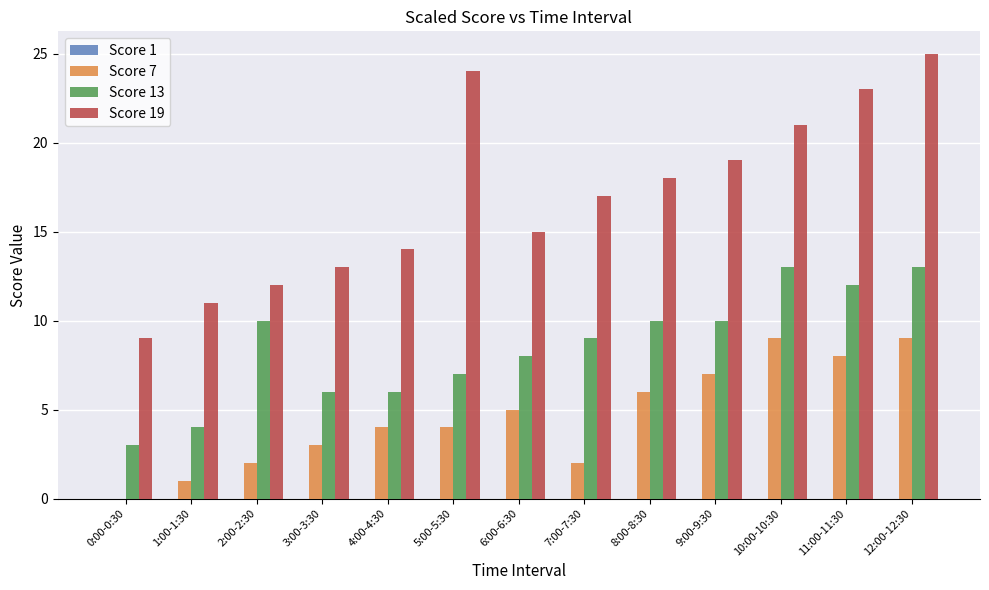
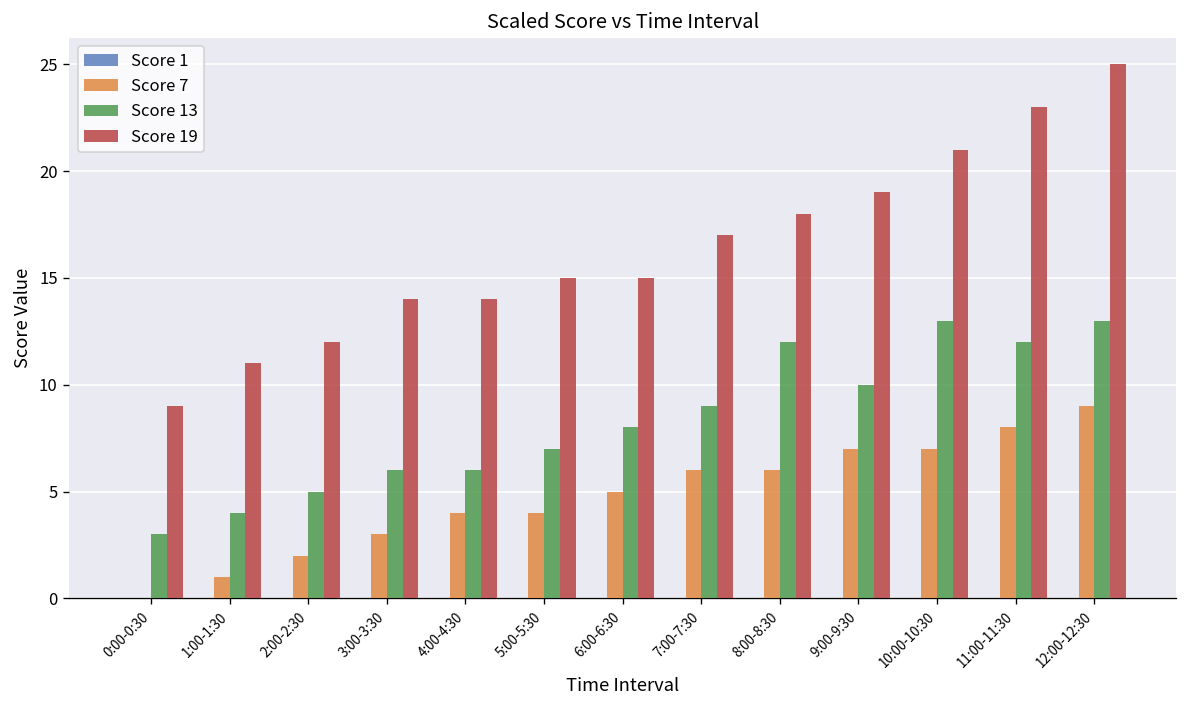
  {
    "Score 1": {
      "0:00-0:30": 0,
      "1:00-1:30": 0,
      "2:00-2:30": 0,
      "3:00-3:30": 0,
      "4:00-4:30": 0,
      "5:00-5:30": 0,
      "6:00-6:30": 0,
      "7:00-7:30": 0,
      "8:00-8:30": 0,
      "9:00-9:30": 0,
      "10:00-10:30": 0,
      "11:00-11:30": 0,
      "12:00-12:30": 0
    },
    "Score 7": {
      "0:00-0:30": 0,
      "1:00-1:30": 1,
      "2:00-2:30": 2,
      "3:00-3:30": 3,
      "4:00-4:30": 4,
      "5:00-5:30": 4,
      "6:00-6:30": 5,
-     "7:00-7:30": 2,
+     "7:00-7:30": 6,
      "8:00-8:30": 6,
      "9:00-9:30": 7,
-     "10:00-10:30": 9,
+     "10:00-10:30": 7,
      "11:00-11:30": 8,
      "12:00-12:30": 9
    },
    "Score 13": {
      "0:00-0:30": 3,
      "1:00-1:30": 4,
-     "2:00-2:30": 10,
+     "2:00-2:30": 5,
      "3:00-3:30": 6,
      "4:00-4:30": 6,
      "5:00-5:30": 7,
      "6:00-6:30": 8,
      "7:00-7:30": 9,
-     "8:00-8:30": 10,
+     "8:00-8:30": 12,
      "9:00-9:30": 10,
      "10:00-10:30": 13,
      "11:00-11:30": 12,
      "12:00-12:30": 13
    },
    "Score 19": {
      "0:00-0:30": 9,
      "1:00-1:30": 11,
      "2:00-2:30": 12,
-     "3:00-3:30": 13,
+     "3:00-3:30": 14,
      "4:00-4:30": 14,
-     "5:00-5:30": 24,
+     "5:00-5:30": 15,
      "6:00-6:30": 15,
      "7:00-7:30": 17,
      "8:00-8:30": 18,
      "9:00-9:30": 19,
      "10:00-10:30": 21,
      "11:00-11:30": 23,
      "12:00-12:30": 25
    }
  }
